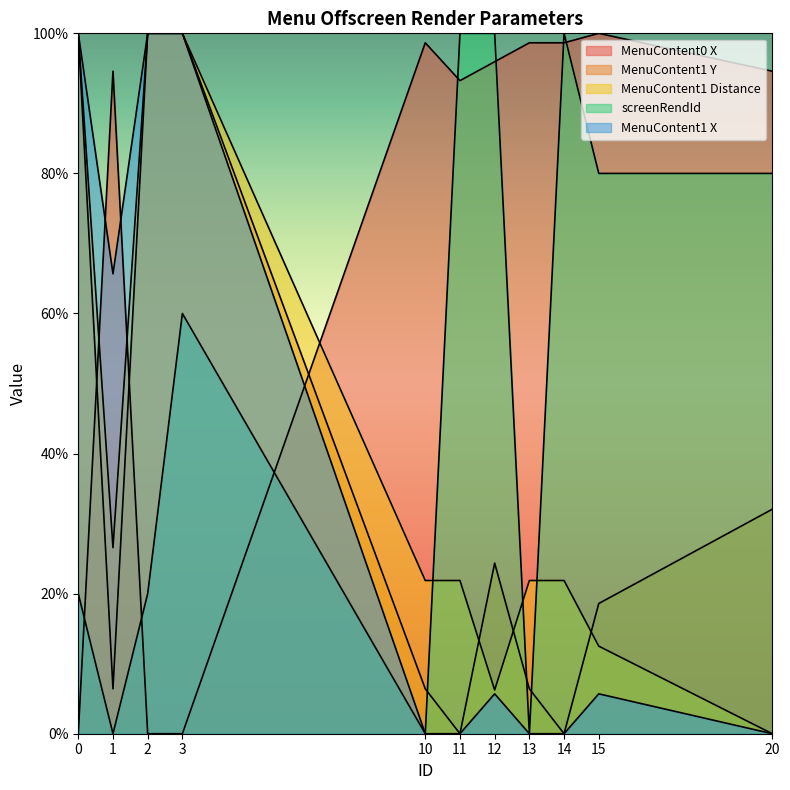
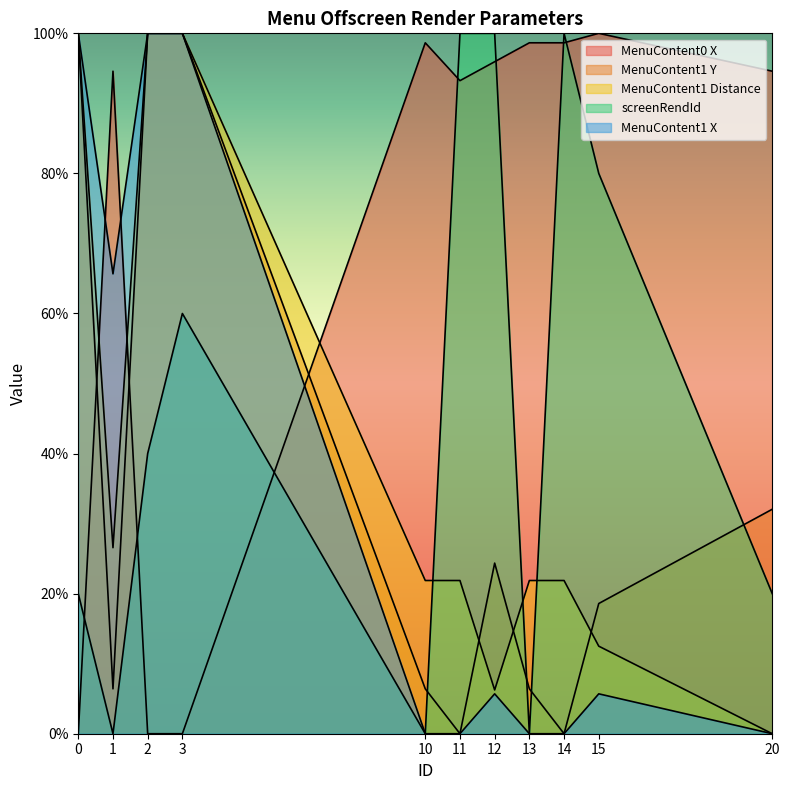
  {
    "screenRendId": {
      "0": "20%",
      "1": "0%",
-     "2": "20%",
+     "2": "40%",
      "3": "60%",
      "11": "100%",
      "12": "100%",
      "14": "100%",
      "15": "80%",
-     "20": "80%"
+     "20": "20%"
    },
    "MenuContent1 X": {
      "1": "66%",
      "12": "6%",
      "15": "6%"
    }
  }
